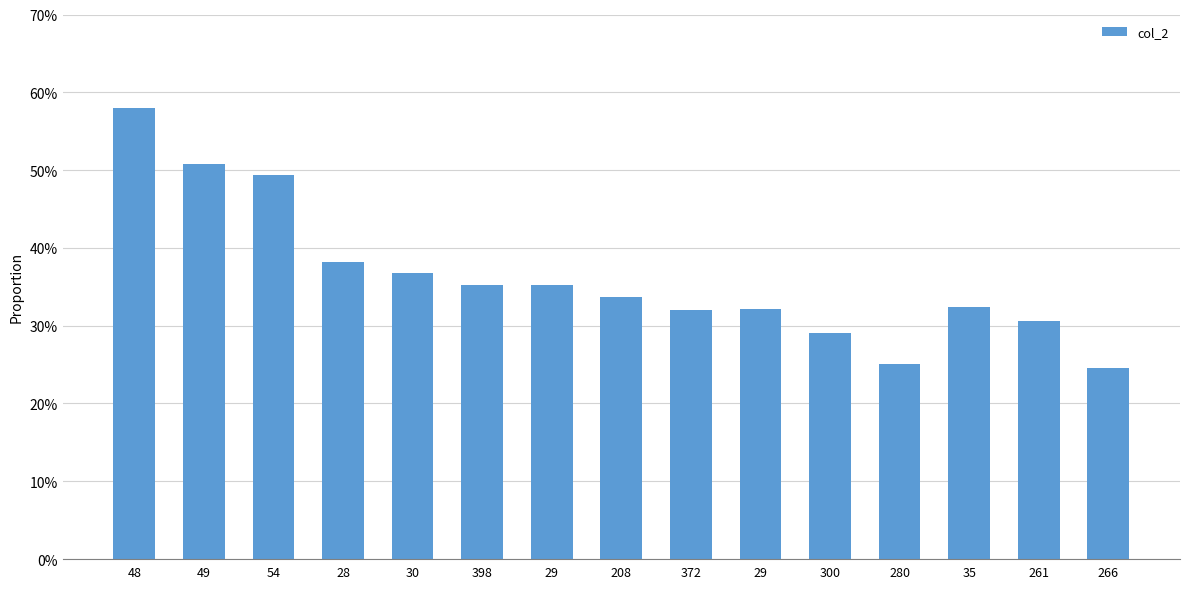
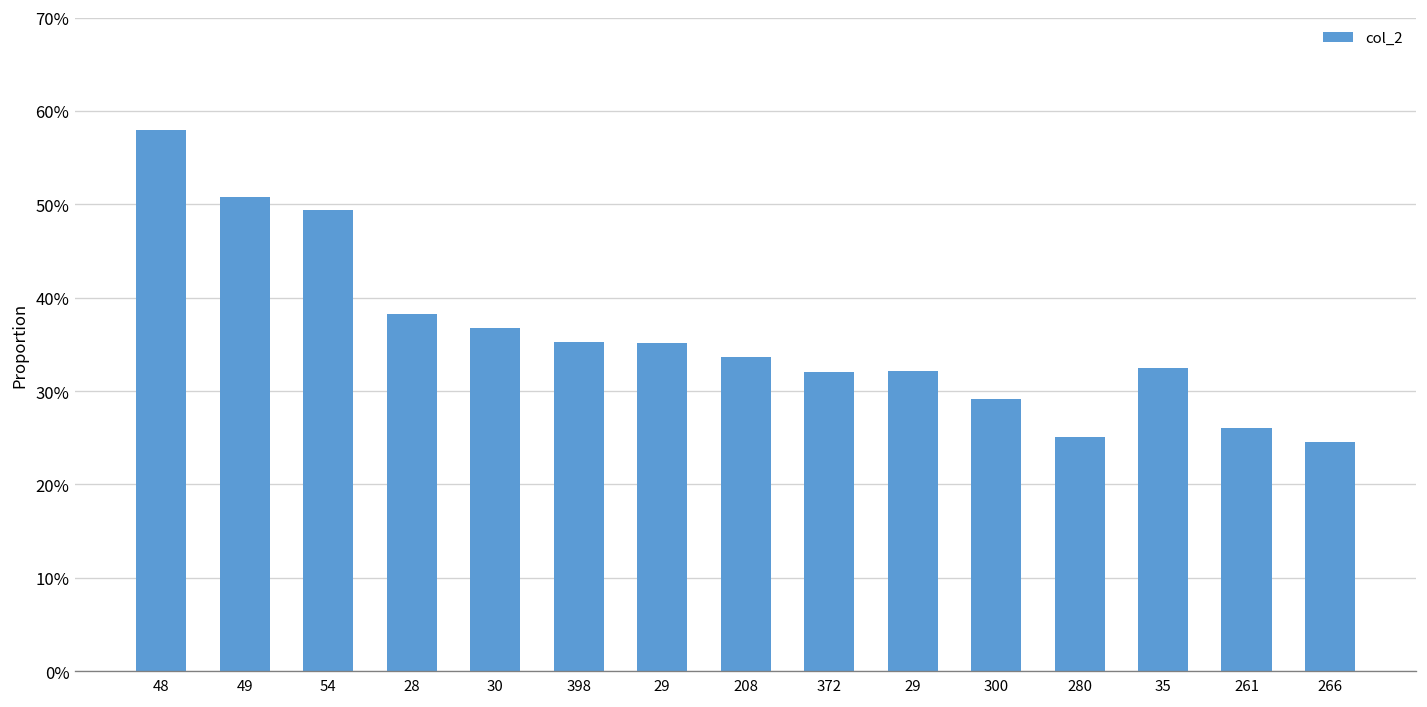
  {
    "48": "58%",
    "49": "51%",
    "54": "49%",
    "28": "38%",
    "30": "37%",
    "398": "35%",
    "208": "34%",
    "372": "32%",
    "300": "29%",
    "280": "25%",
    "35": "32%",
-   "261": "31%",
+   "261": "26%",
    "266": "25%"
  }
